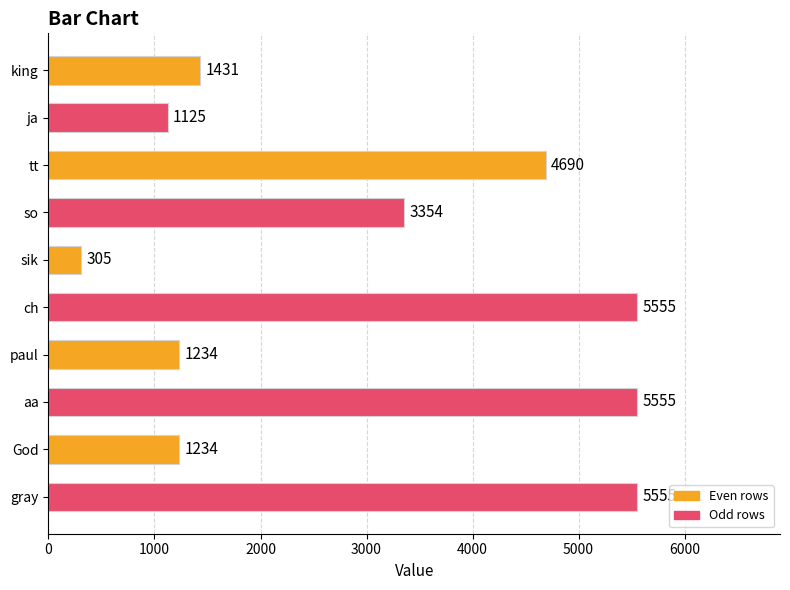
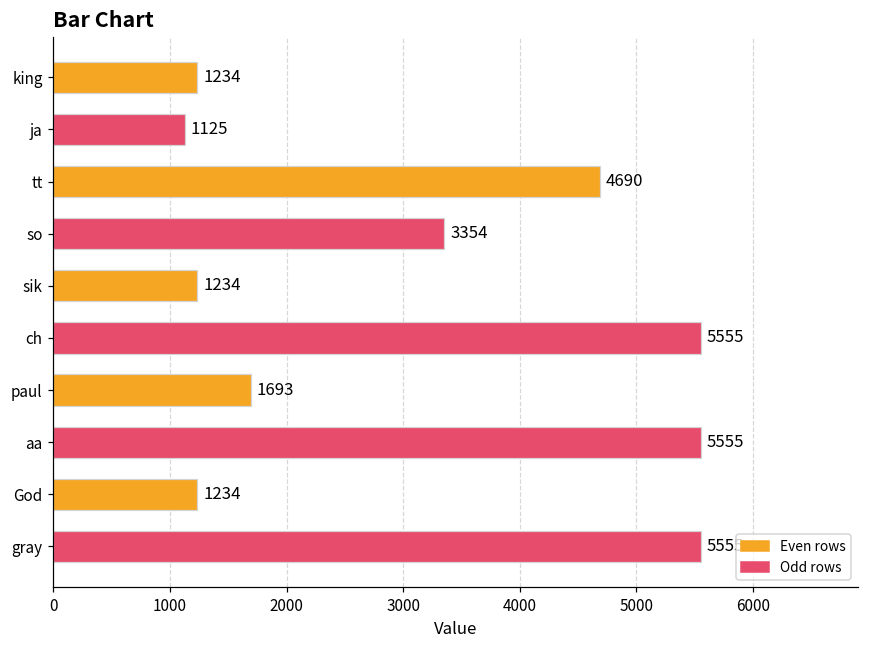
  {
-   "king": 1431,
+   "king": 1234,
    "ja": 1125,
    "tt": 4690,
    "so": 3354,
-   "sik": 305,
+   "sik": 1234,
    "ch": 5555,
-   "paul": 1234,
+   "paul": 1693,
    "aa": 5555,
    "God": 1234
  }
